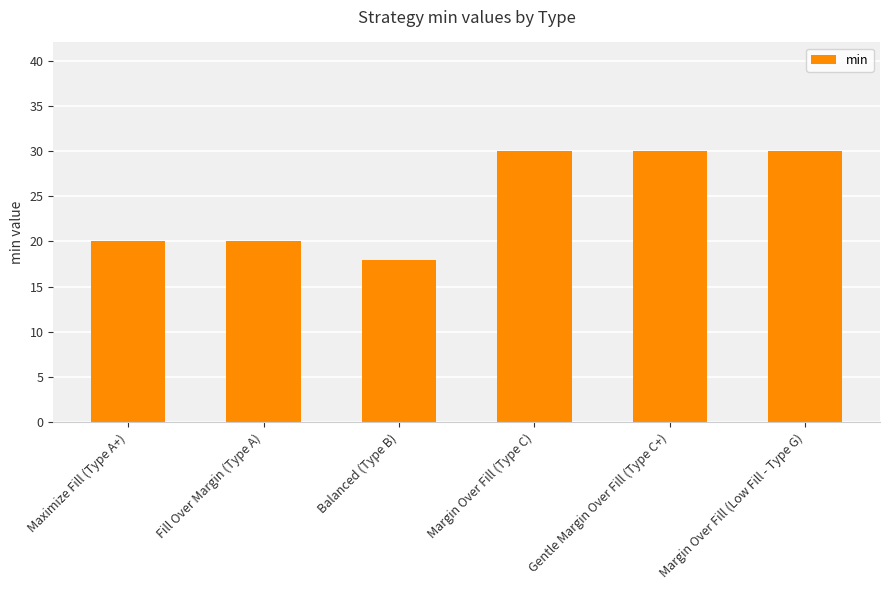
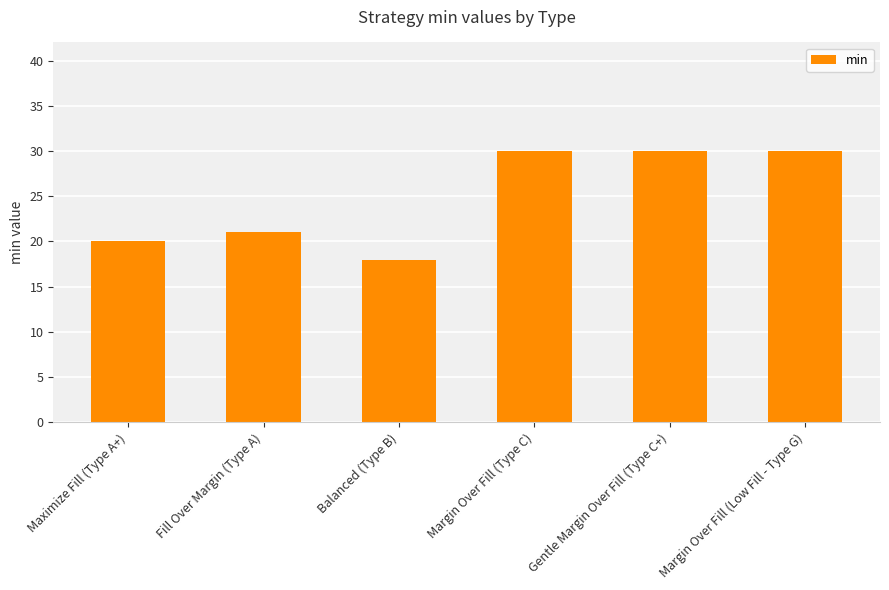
  {
    "Maximize Fill (Type A+)": 20,
-   "Fill Over Margin (Type A)": 20,
+   "Fill Over Margin (Type A)": 21,
    "Balanced (Type B)": 18,
    "Margin Over Fill (Type C)": 30,
    "Gentle Margin Over Fill (Type C+)": 30,
    "Margin Over Fill (Low Fill - Type G)": 30
  }
